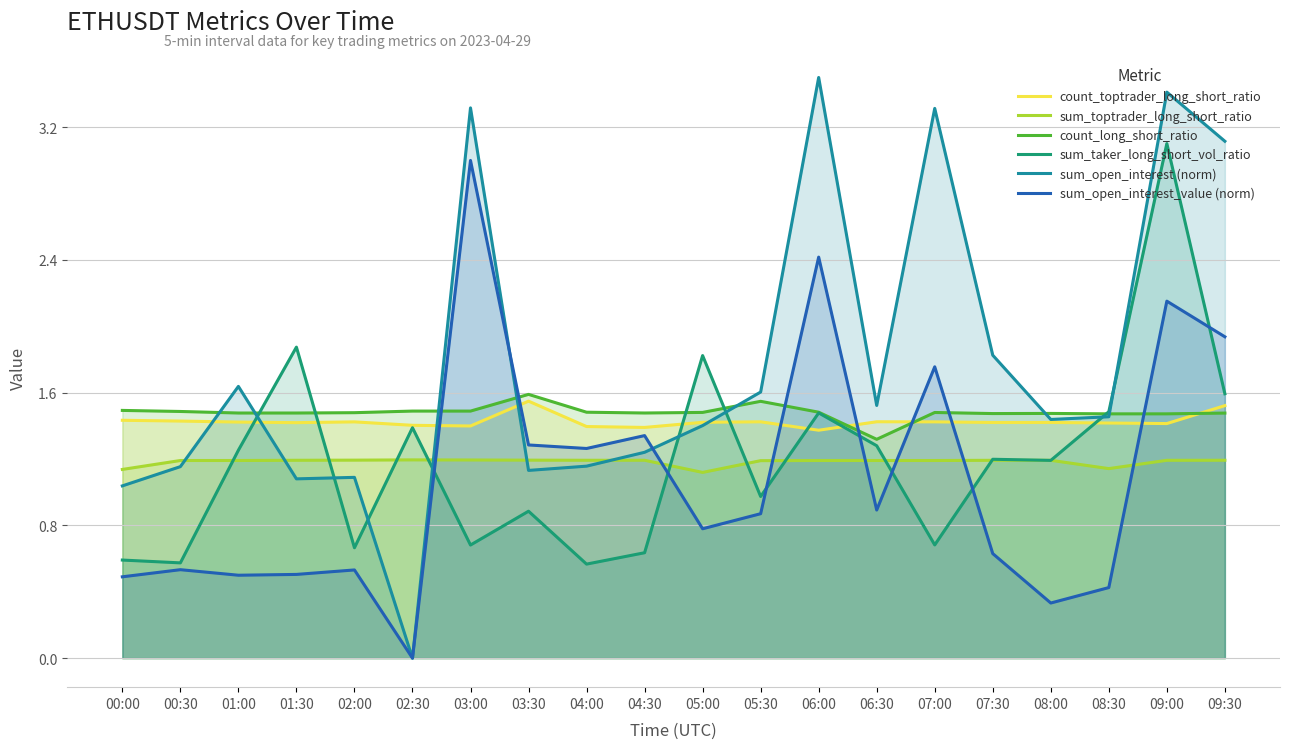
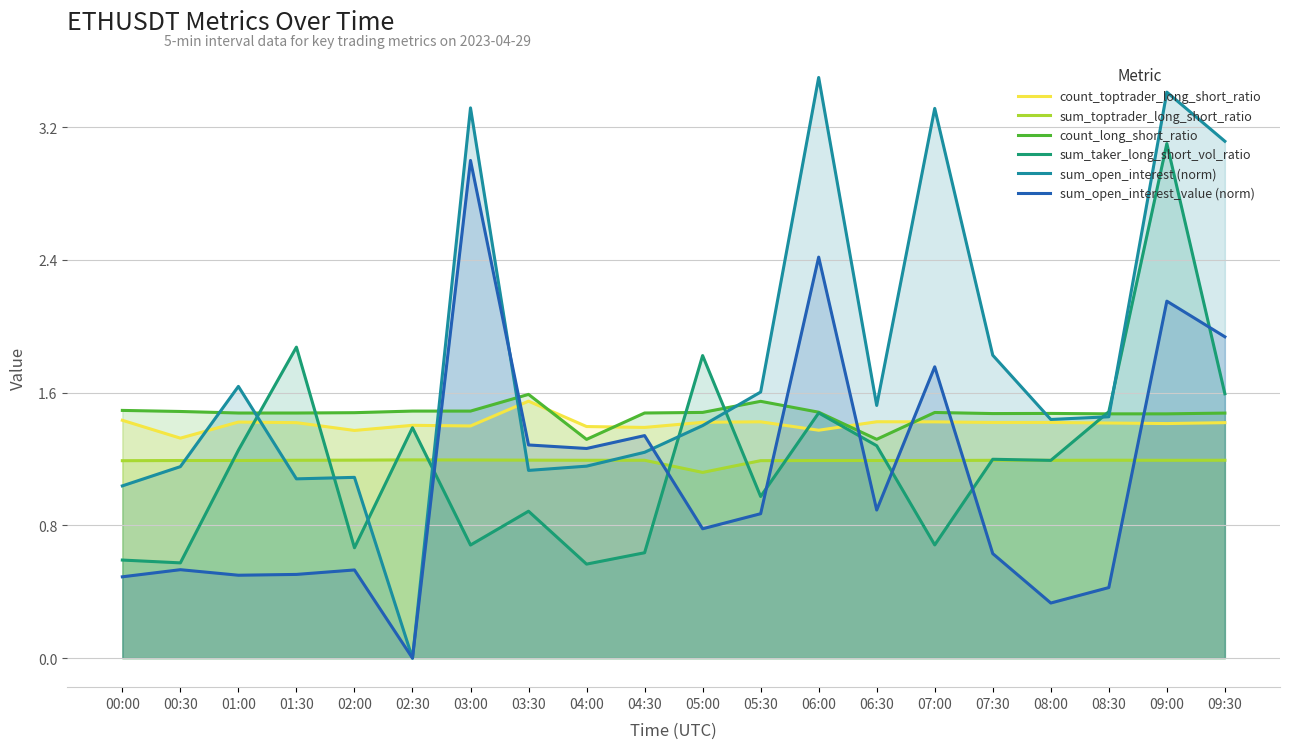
  {
    "count_toptrader_long_short_ratio": {
      "00:00": 1.43,
-     "00:30": 1.43,
+     "00:30": 1.33,
      "01:00": 1.42,
      "01:30": 1.42,
-     "02:00": 1.42,
+     "02:00": 1.37,
      "03:00": 1.40,
      "03:30": 1.55,
      "04:00": 1.40,
      "04:30": 1.39,
      "05:00": 1.42,
      "05:30": 1.42,
      "06:00": 1.37,
      "06:30": 1.42,
      "07:00": 1.42,
      "07:30": 1.42,
      "08:00": 1.42,
      "08:30": 1.42,
      "09:00": 1.41,
-     "09:30": 1.52
+     "09:30": 1.42
    },
    "sum_toptrader_long_short_ratio": {
-     "00:00": 1.14,
+     "00:00": 1.19,
      "00:30": 1.19,
      "01:00": 1.19,
      "01:30": 1.19,
      "02:00": 1.19,
      "02:30": 1.20,
      "03:00": 1.19,
      "03:30": 1.19,
      "04:00": 1.19,
      "04:30": 1.19,
      "05:00": 1.12,
      "05:30": 1.19,
      "06:00": 1.19,
      "06:30": 1.19,
      "07:00": 1.19,
-     "08:30": 1.14,
+     "08:30": 1.19,
      "09:00": 1.19,
      "09:30": 1.19
    },
    "count_long_short_ratio": {
      "00:00": 1.49,
      "00:30": 1.49,
      "01:00": 1.48,
      "01:30": 1.48,
      "02:00": 1.48,
      "02:30": 1.49,
      "03:00": 1.49,
      "03:30": 1.59,
-     "04:00": 1.48,
+     "04:00": 1.32,
      "04:30": 1.48,
      "05:00": 1.48,
      "05:30": 1.55,
      "06:30": 1.32,
      "07:00": 1.48,
      "07:30": 1.47,
      "08:00": 1.48,
      "09:00": 1.47,
      "09:30": 1.48
    }
  }
